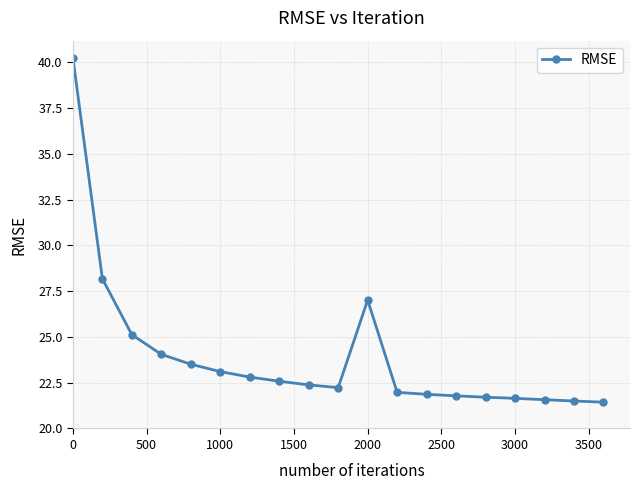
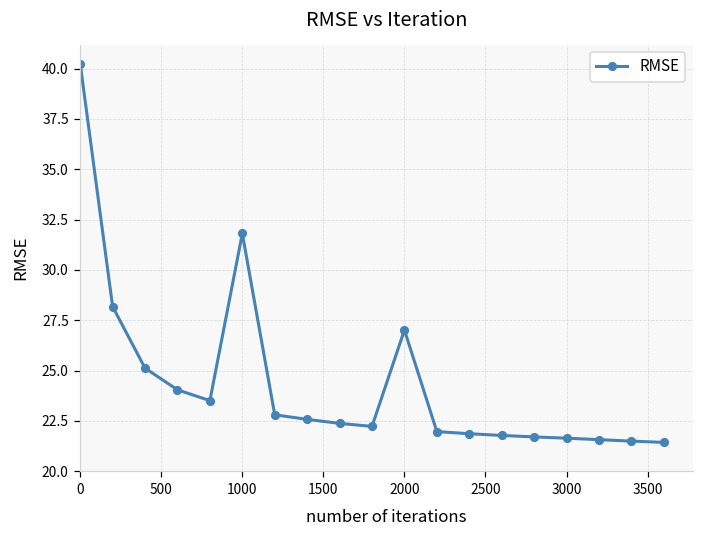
  {
    "0": 40.2,
-   "1000": 23.1,
+   "1000": 31.8,
    "2000": 27.0,
    "3000": 21.6
  }
